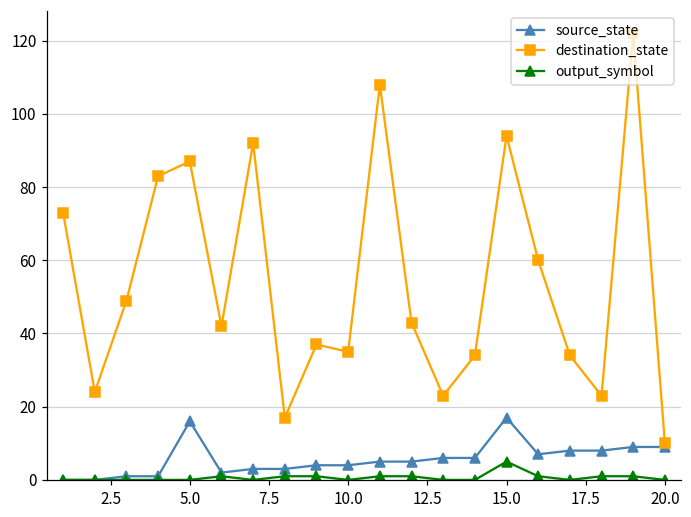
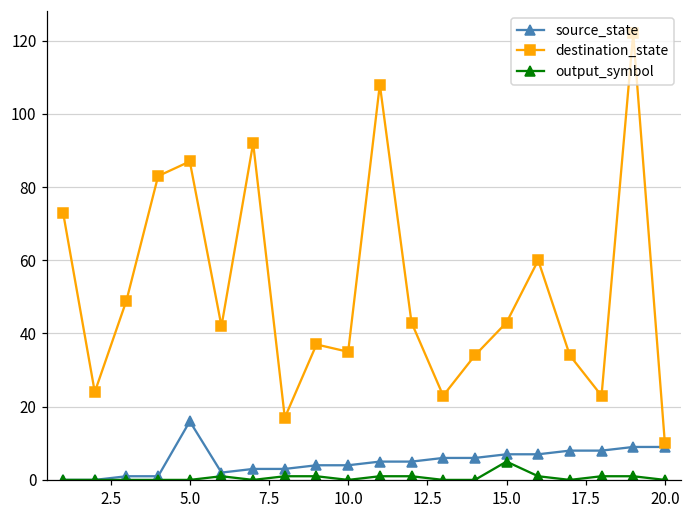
  {
    "source_state": {
      "5.0": 16,
      "10.0": 4,
-     "15.0": 17,
+     "15.0": 7,
      "20.0": 9
    },
    "destination_state": {
      "5.0": 87,
      "10.0": 35,
-     "15.0": 94,
+     "15.0": 43,
      "20.0": 10
    },
    "output_symbol": {
      "5.0": 0,
      "10.0": 0,
      "15.0": 5,
      "20.0": 0
    }
  }
